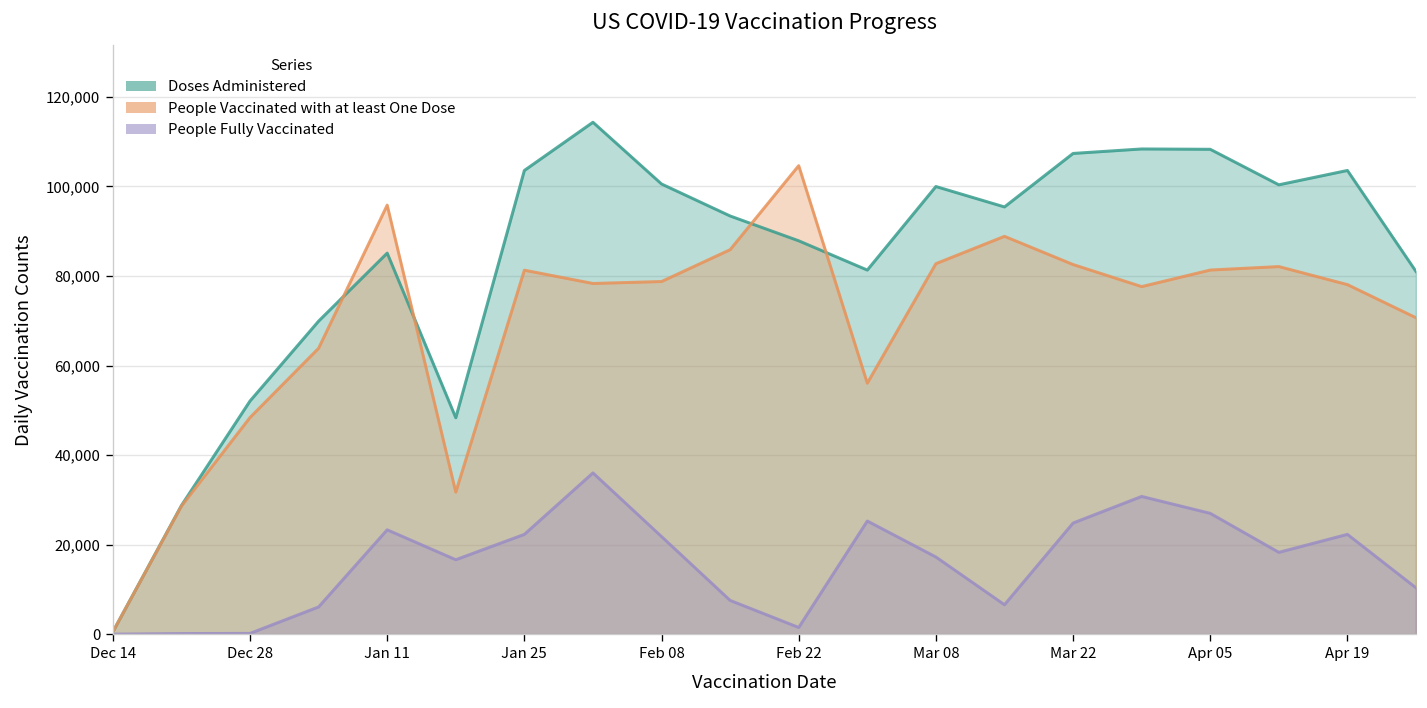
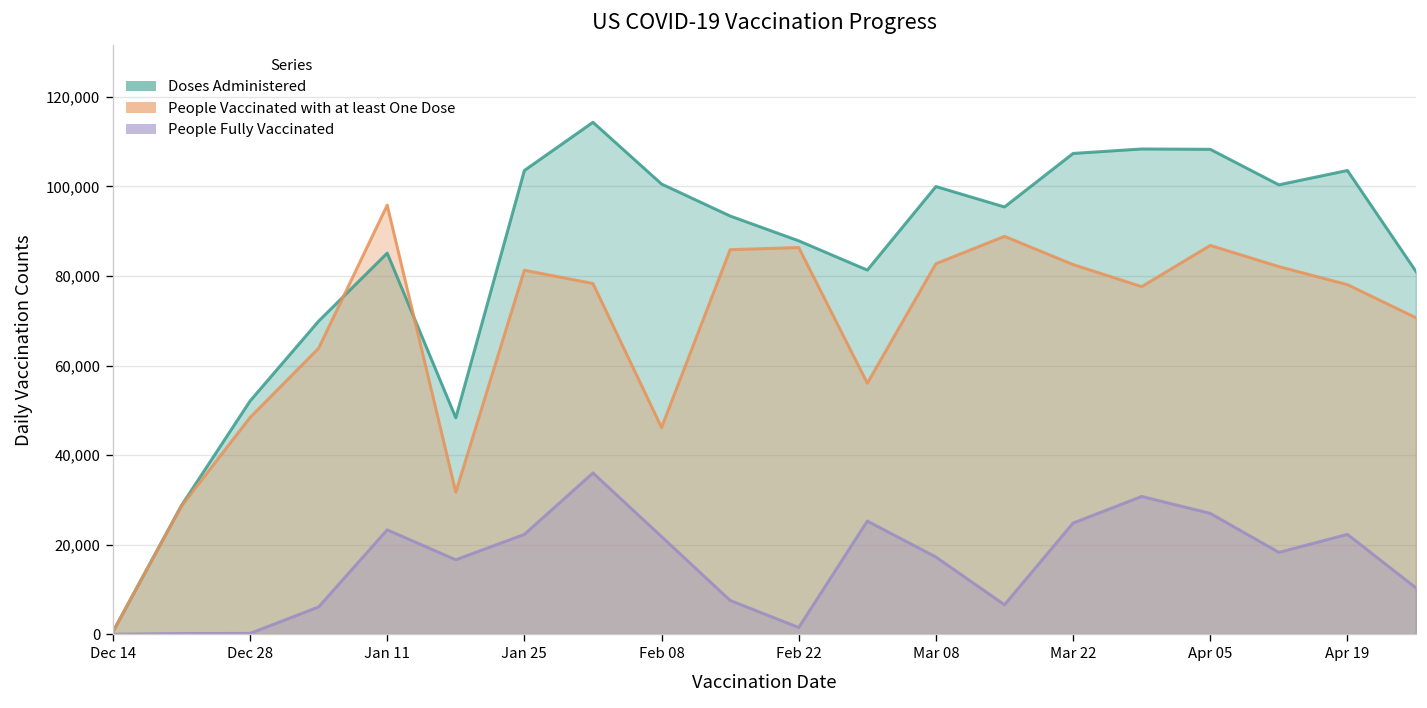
  {
    "People Vaccinated with at least One Dose": {
      "Dec 28": "48,000",
      "Jan 11": "96,000",
      "Jan 25": "81,000",
-     "Feb 08": "79,000",
-     "Feb 22": "105,000",
+     "Feb 08": "46,000",
+     "Feb 22": "86,000",
      "Mar 08": "83,000",
      "Mar 22": "83,000",
-     "Apr 05": "81,000",
+     "Apr 05": "87,000",
      "Apr 19": "78,000"
    }
  }
